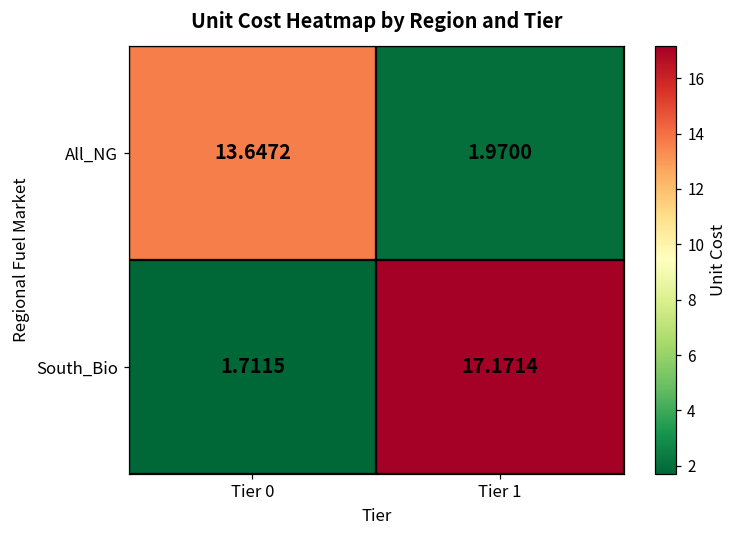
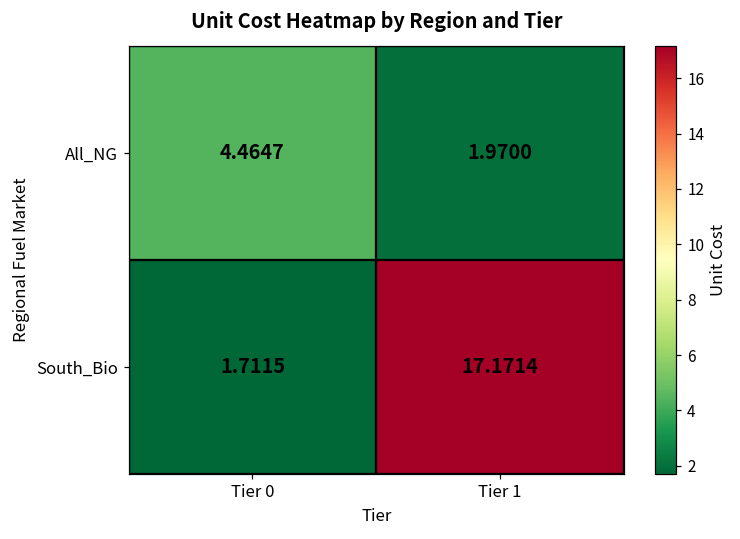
  {
    "All_NG": {
-     "Tier 0": 13.6472,
+     "Tier 0": 4.4647,
      "Tier 1": 1.9700
    },
    "South_Bio": {
      "Tier 0": 1.7115,
      "Tier 1": 17.1714
    }
  }
